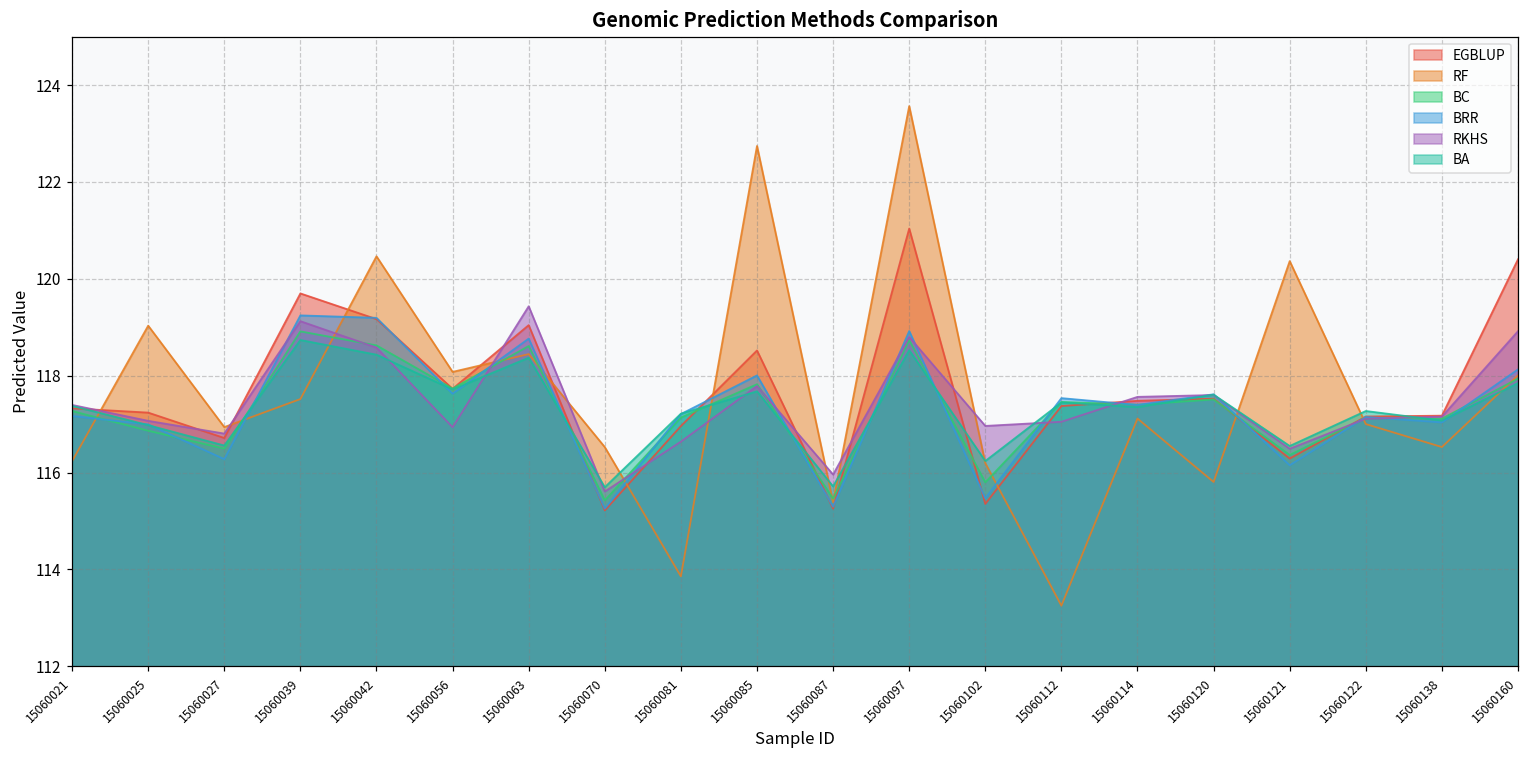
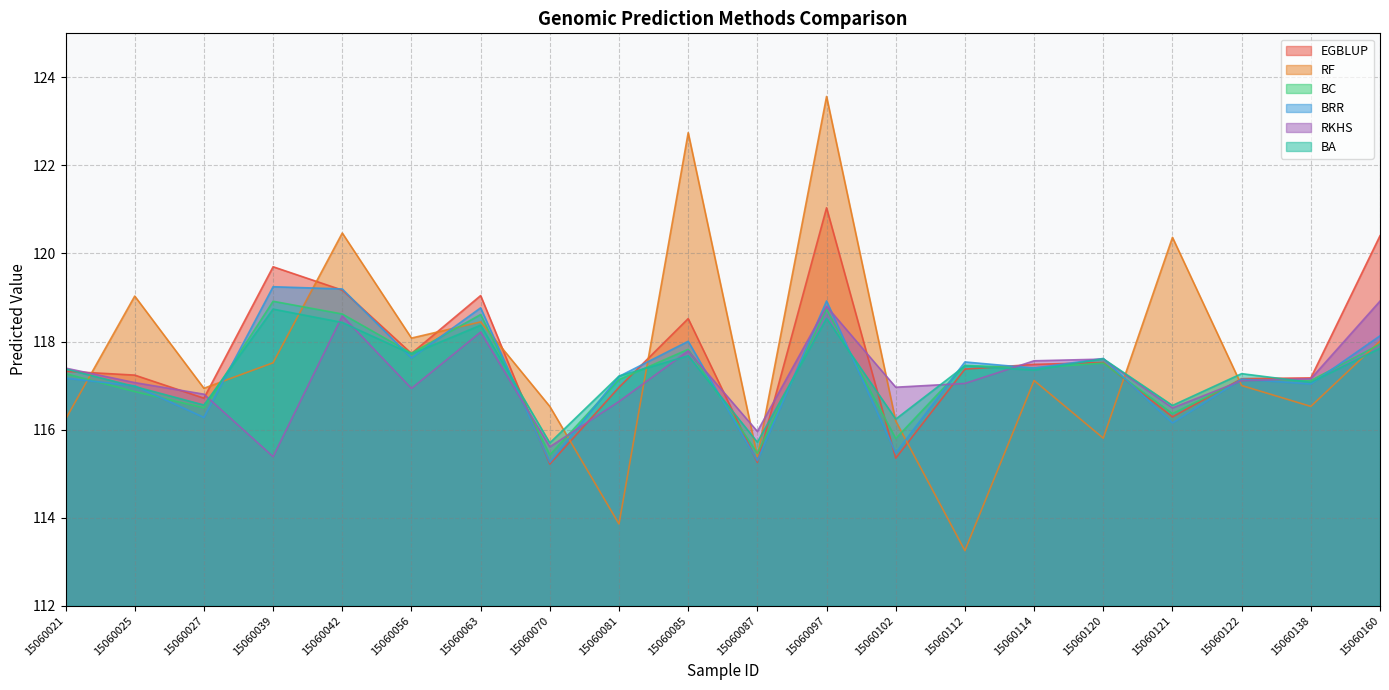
  {
    "RKHS": {
      "15060025": 117.1,
      "15060027": 116.8,
-     "15060039": 119.1,
+     "15060039": 115.4,
      "15060056": 116.9,
-     "15060063": 119.4,
+     "15060063": 118.2,
      "15060070": 115.6,
      "15060081": 116.6,
      "15060087": 116.0,
      "15060097": 118.8,
      "15060102": 117.0,
      "15060112": 117.0,
      "15060114": 117.6,
      "15060121": 116.5,
      "15060160": 118.9
    }
  }
